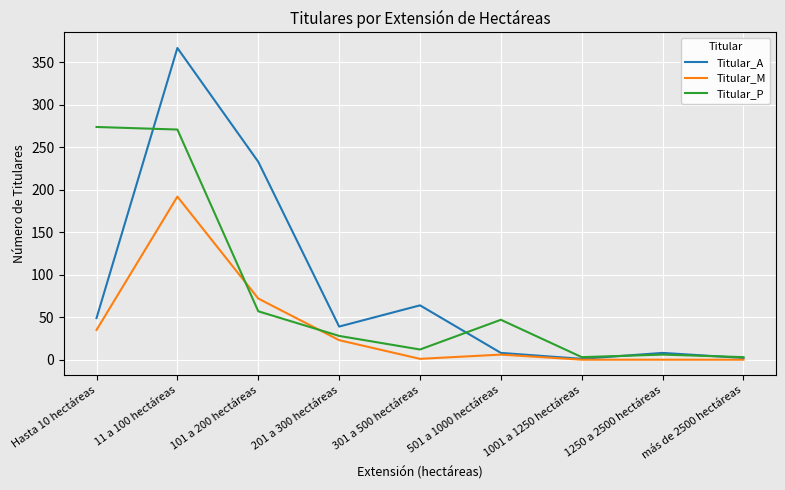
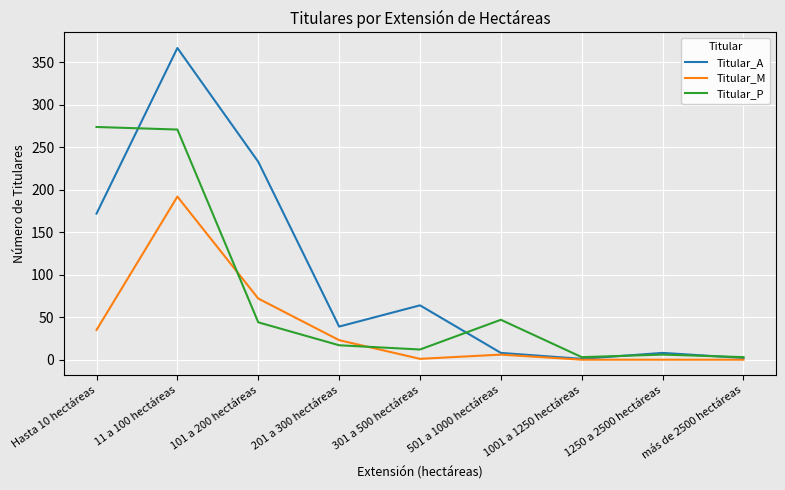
  {
    "Titular_A": {
-     "Hasta 10 hectáreas": 50,
+     "Hasta 10 hectáreas": 170,
      "11 a 100 hectáreas": 370,
      "101 a 200 hectáreas": 230,
      "201 a 300 hectáreas": 40,
      "301 a 500 hectáreas": 60
    },
    "Titular_M": {
      "Hasta 10 hectáreas": 40,
      "11 a 100 hectáreas": 190,
      "101 a 200 hectáreas": 70,
      "201 a 300 hectáreas": 20,
      "301 a 500 hectáreas": 0,
      "1250 a 2500 hectáreas": 0
    },
    "Titular_P": {
      "Hasta 10 hectáreas": 270,
      "11 a 100 hectáreas": 270,
-     "101 a 200 hectáreas": 60,
-     "201 a 300 hectáreas": 30,
+     "101 a 200 hectáreas": 40,
+     "201 a 300 hectáreas": 20,
      "301 a 500 hectáreas": 10,
      "501 a 1000 hectáreas": 50
    }
  }
